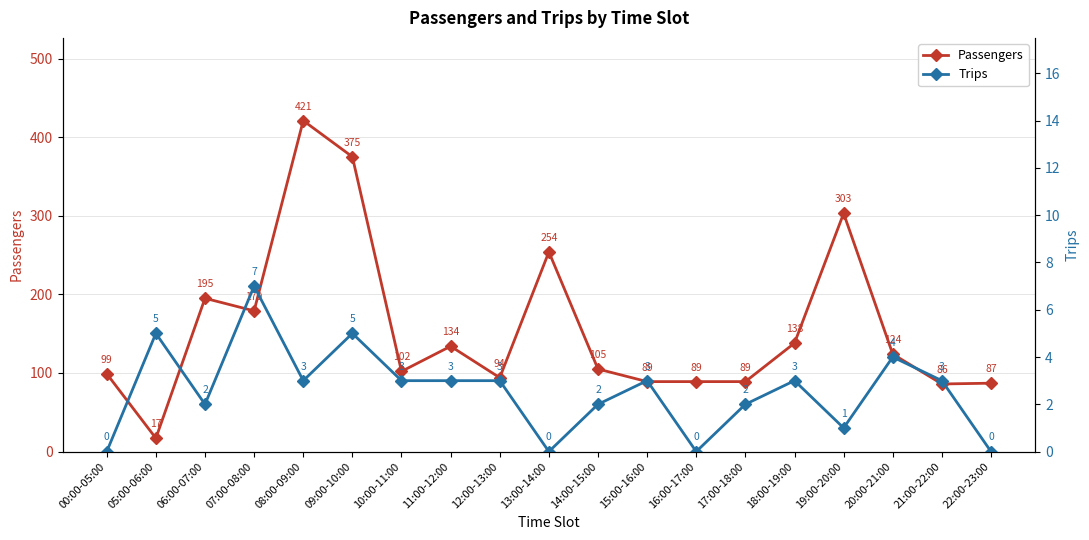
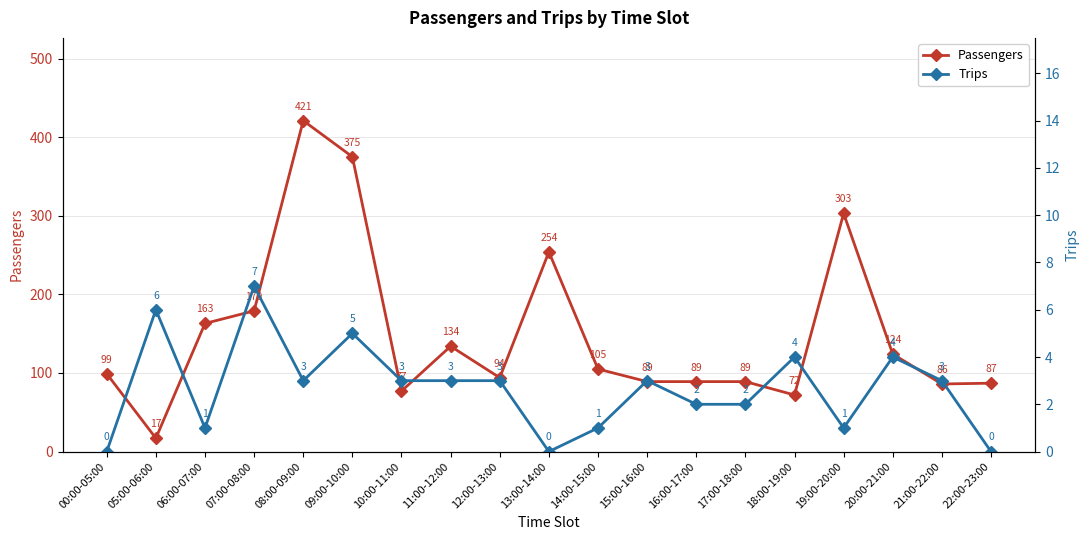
  {
    "Passengers": {
      "00:00-05:00": 99,
      "05:00-06:00": 17,
-     "06:00-07:00": 195,
+     "06:00-07:00": 163,
      "07:00-08:00": 179,
      "08:00-09:00": 421,
      "09:00-10:00": 375,
-     "10:00-11:00": 102,
+     "10:00-11:00": 77,
      "11:00-12:00": 134,
      "13:00-14:00": 254,
      "14:00-15:00": 105,
      "16:00-17:00": 89,
      "17:00-18:00": 89,
-     "18:00-19:00": 138,
+     "18:00-19:00": 72,
      "19:00-20:00": 303,
      "22:00-23:00": 87
    },
    "Trips": {
      "00:00-05:00": 0,
-     "05:00-06:00": 5,
-     "06:00-07:00": 2,
+     "05:00-06:00": 6,
+     "06:00-07:00": 1,
      "07:00-08:00": 7,
      "08:00-09:00": 3,
      "09:00-10:00": 5,
      "11:00-12:00": 3,
      "13:00-14:00": 0,
-     "14:00-15:00": 2,
-     "16:00-17:00": 0,
+     "14:00-15:00": 1,
+     "16:00-17:00": 2,
      "17:00-18:00": 2,
-     "18:00-19:00": 3,
+     "18:00-19:00": 4,
      "19:00-20:00": 1,
      "22:00-23:00": 0
    }
  }
